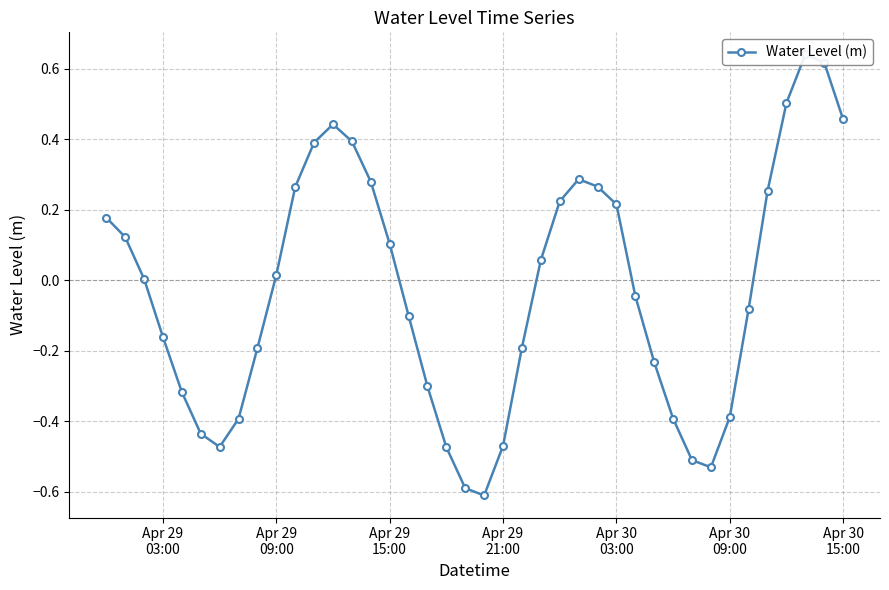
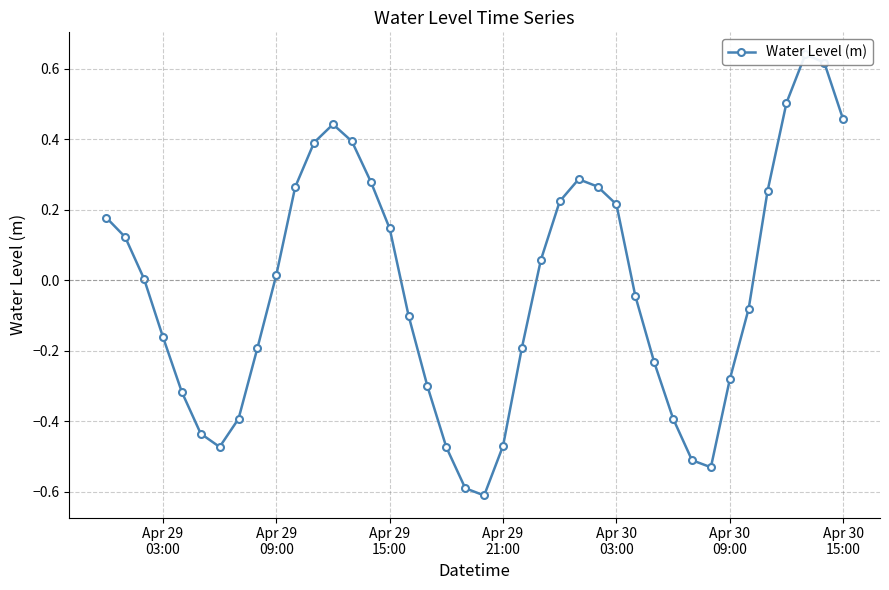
  {
    "Apr 29 03:00": -0.16,
    "Apr 29 09:00": 0.01,
-   "Apr 29 15:00": 0.10,
+   "Apr 29 15:00": 0.15,
    "Apr 29 21:00": -0.47,
    "Apr 30 03:00": 0.22,
-   "Apr 30 09:00": -0.39,
+   "Apr 30 09:00": -0.28,
    "Apr 30 15:00": 0.46
  }
